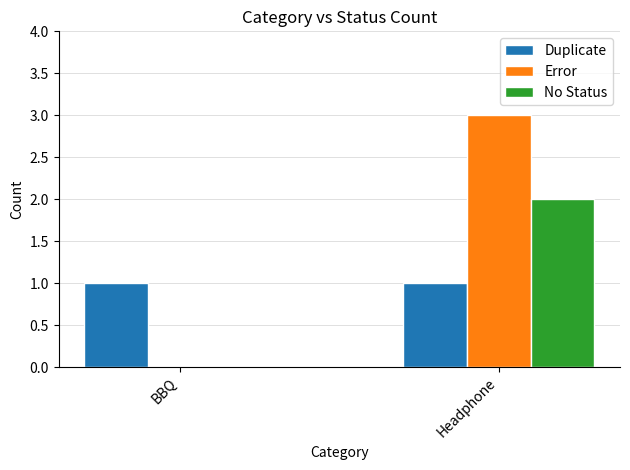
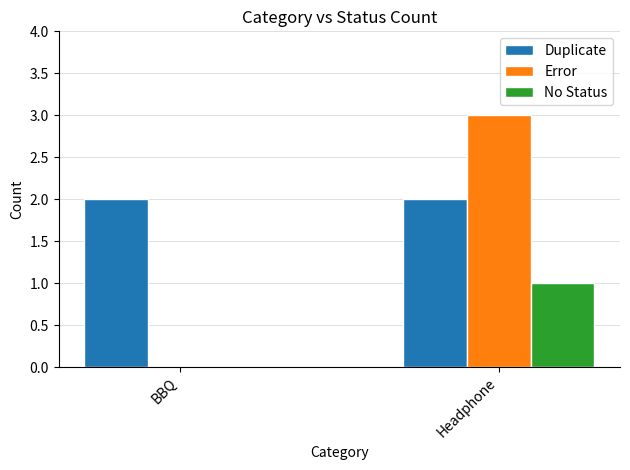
  {
    "Duplicate": {
-     "BBQ": 1,
-     "Headphone": 1
+     "BBQ": 2,
+     "Headphone": 2
    },
    "Error": {
      "BBQ": 0,
      "Headphone": 3
    },
    "No Status": {
      "BBQ": 0,
-     "Headphone": 2
+     "Headphone": 1
    }
  }
